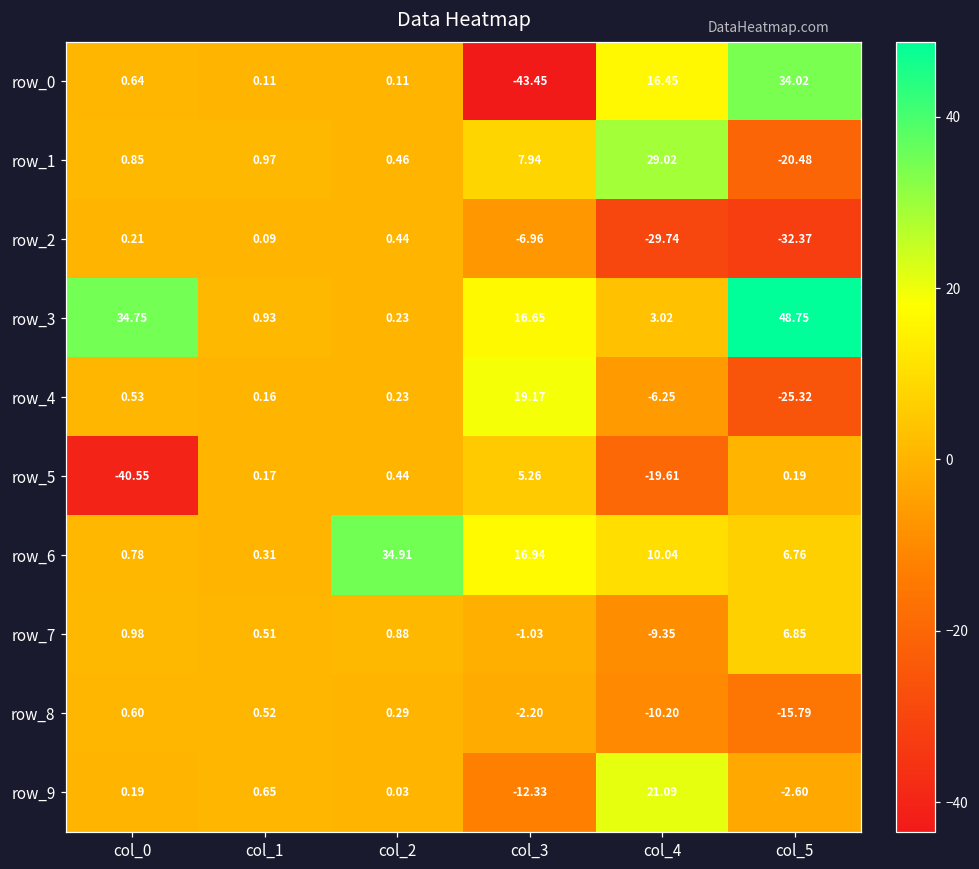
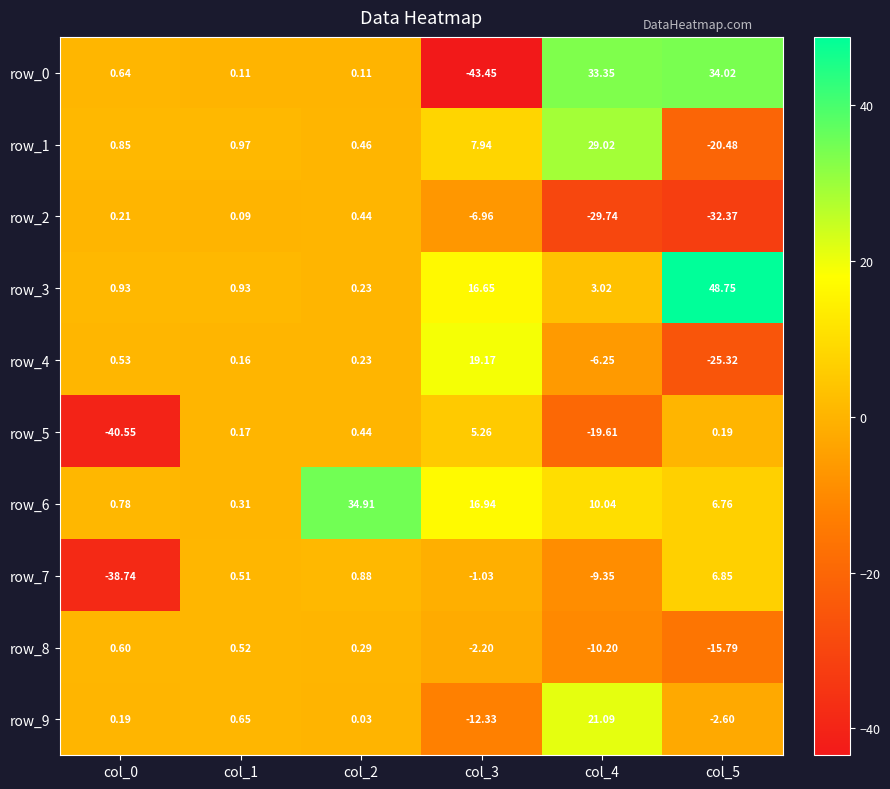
  {
    "row_0": {
      "col_0": 0.64,
      "col_1": 0.11,
      "col_2": 0.11,
      "col_3": -43.45,
-     "col_4": 16.45,
+     "col_4": 33.35,
      "col_5": 34.02
    },
    "row_1": {
      "col_0": 0.85,
      "col_1": 0.97,
      "col_2": 0.46,
      "col_3": 7.94,
      "col_4": 29.02,
      "col_5": -20.48
    },
    "row_2": {
      "col_0": 0.21,
      "col_1": 0.09,
      "col_2": 0.44,
      "col_3": -6.96,
      "col_4": -29.74,
      "col_5": -32.37
    },
    "row_3": {
-     "col_0": 34.75,
+     "col_0": 0.93,
      "col_1": 0.93,
      "col_2": 0.23,
      "col_3": 16.65,
      "col_4": 3.02,
      "col_5": 48.75
    },
    "row_4": {
      "col_0": 0.53,
      "col_1": 0.16,
      "col_2": 0.23,
      "col_3": 19.17,
      "col_4": -6.25,
      "col_5": -25.32
    },
    "row_5": {
      "col_0": -40.55,
      "col_1": 0.17,
      "col_2": 0.44,
      "col_3": 5.26,
      "col_4": -19.61,
      "col_5": 0.19
    },
    "row_6": {
      "col_0": 0.78,
      "col_1": 0.31,
      "col_2": 34.91,
      "col_3": 16.94,
      "col_4": 10.04,
      "col_5": 6.76
    },
    "row_7": {
-     "col_0": 0.98,
+     "col_0": -38.74,
      "col_1": 0.51,
      "col_2": 0.88,
      "col_3": -1.03,
      "col_4": -9.35,
      "col_5": 6.85
    },
    "row_8": {
      "col_0": 0.60,
      "col_1": 0.52,
      "col_2": 0.29,
      "col_3": -2.20,
      "col_4": -10.20,
      "col_5": -15.79
    },
    "row_9": {
      "col_0": 0.19,
      "col_1": 0.65,
      "col_2": 0.03,
      "col_3": -12.33,
      "col_4": 21.09,
      "col_5": -2.60
    }
  }
